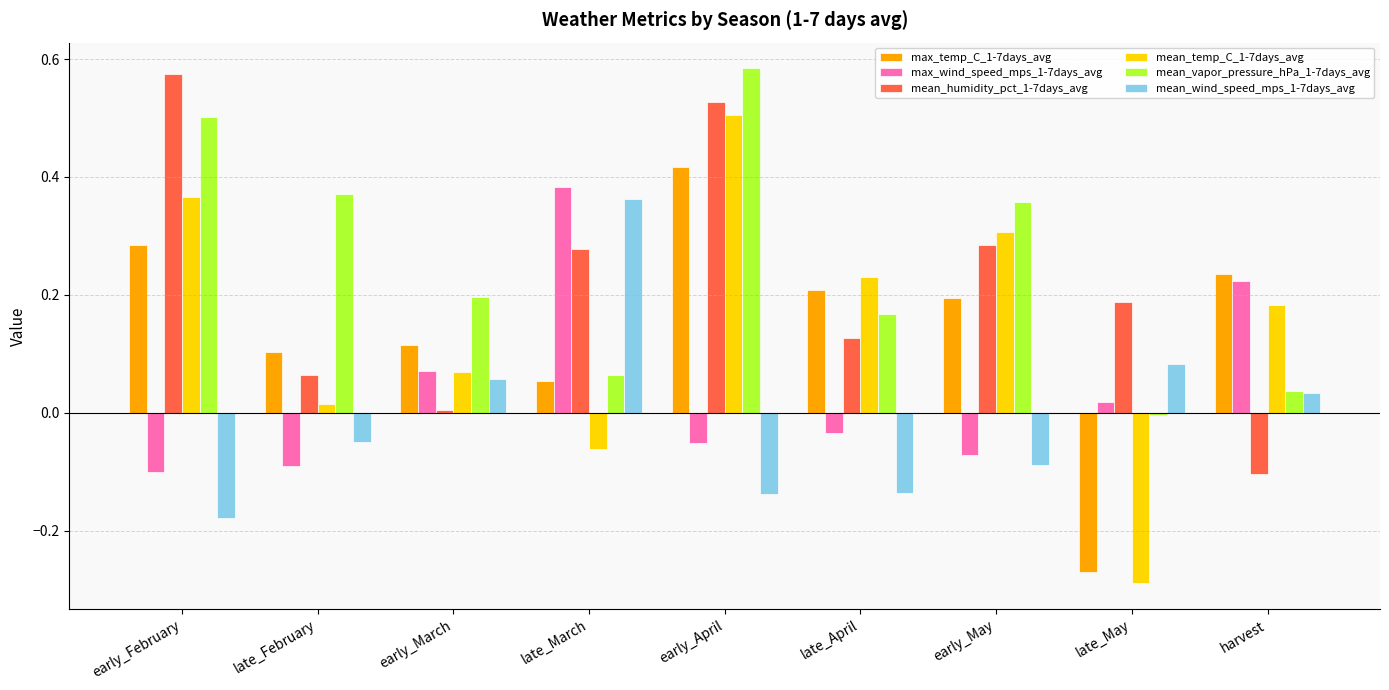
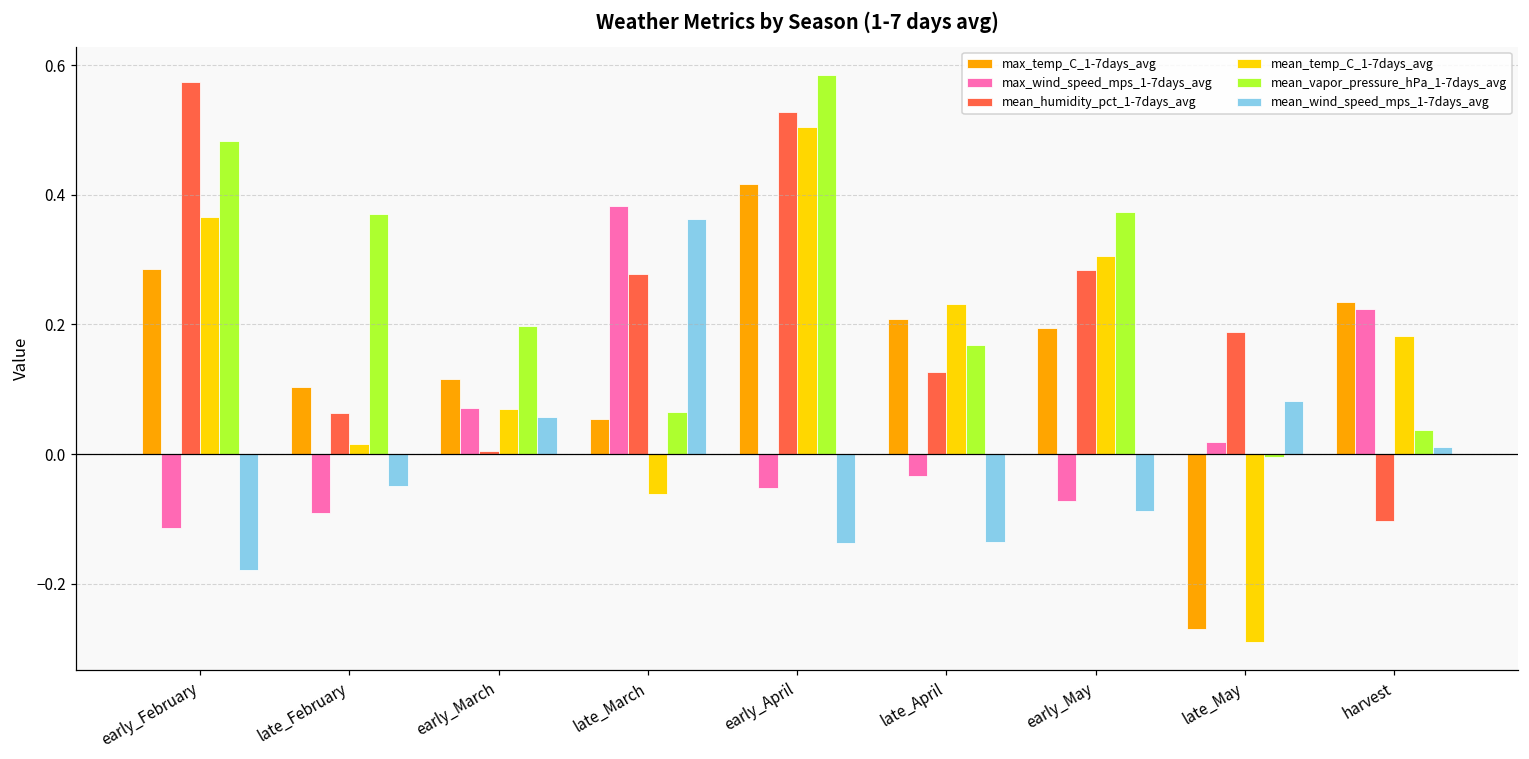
  {
    "max_wind_speed_mps_1-7days_avg": {
-     "early_February": -0.10,
+     "early_February": -0.11,
      "late_February": -0.09,
      "early_March": 0.07,
      "late_March": 0.38,
      "early_April": -0.05,
      "late_April": -0.03,
      "early_May": -0.07,
      "late_May": 0.02,
      "harvest": 0.22
    },
    "mean_humidity_pct_1-7days_avg": {
      "early_February": 0.57,
      "late_February": 0.06,
      "late_March": 0.28,
      "early_April": 0.53,
      "late_April": 0.13,
      "early_May": 0.28,
      "late_May": 0.19,
      "harvest": -0.10
    },
    "mean_vapor_pressure_hPa_1-7days_avg": {
-     "early_February": 0.50,
+     "early_February": 0.48,
      "late_February": 0.37,
      "early_March": 0.20,
      "late_March": 0.06,
      "early_April": 0.58,
      "late_April": 0.17,
-     "early_May": 0.36,
+     "early_May": 0.37,
      "harvest": 0.04
    },
    "mean_wind_speed_mps_1-7days_avg": {
      "early_February": -0.18,
      "late_February": -0.05,
      "early_March": 0.06,
      "late_March": 0.36,
      "early_April": -0.14,
      "late_April": -0.14,
      "early_May": -0.09,
      "late_May": 0.08,
-     "harvest": 0.03
+     "harvest": 0.01
    }
  }
